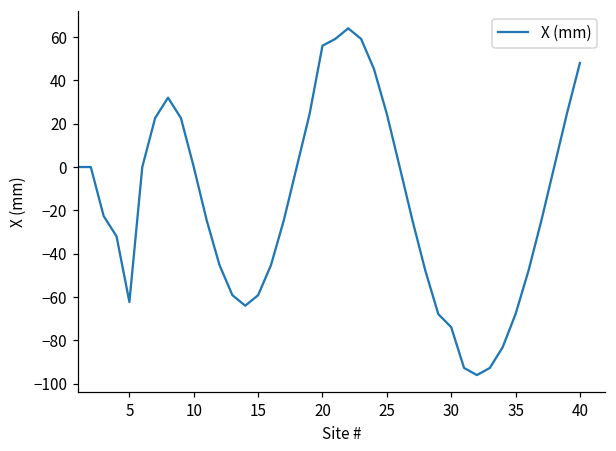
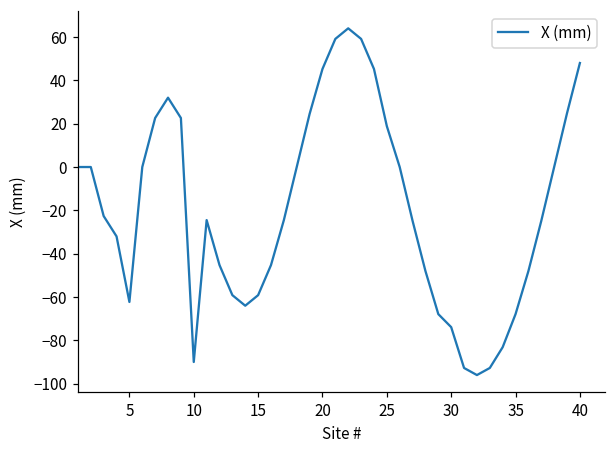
  {
    "5": -62,
-   "10": 0,
+   "10": -90,
    "15": -59,
-   "20": 56,
-   "25": 24,
+   "20": 45,
+   "25": 19,
    "30": -74,
    "35": -68,
    "40": 48
  }
